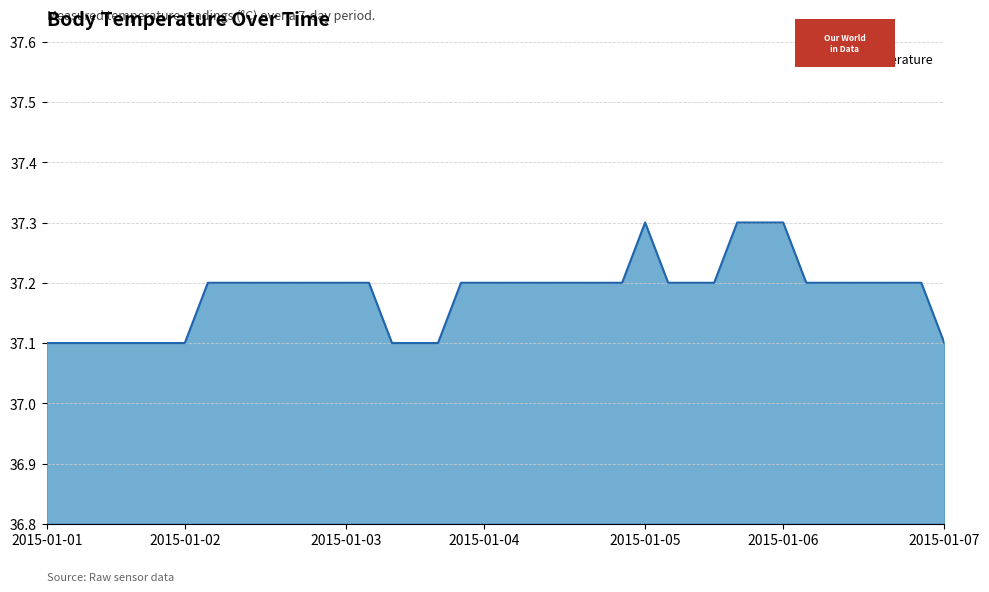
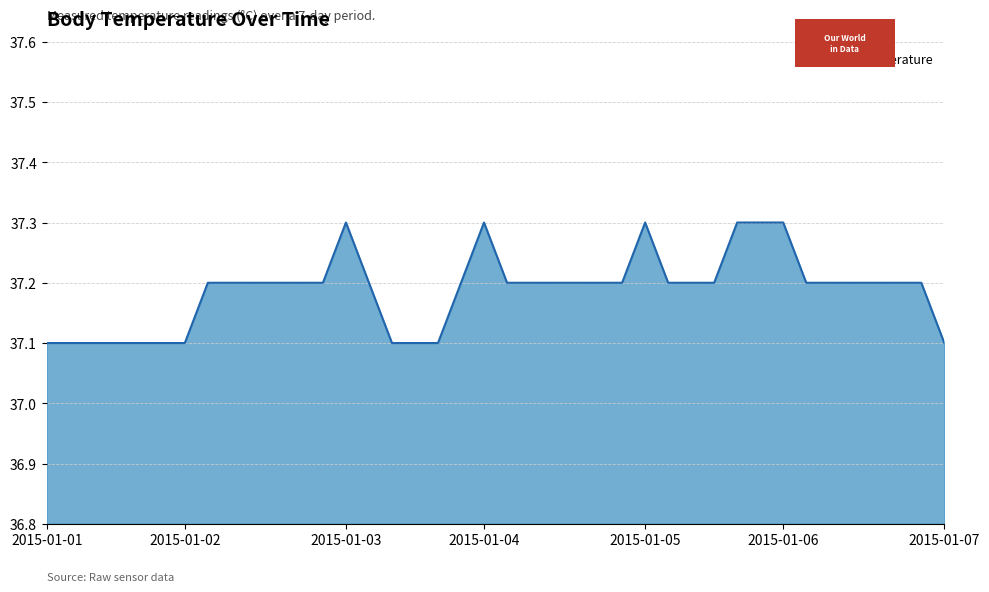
  {
    "2015-01-01": 37.1,
    "2015-01-02": 37.1,
-   "2015-01-03": 37.2,
-   "2015-01-04": 37.2,
+   "2015-01-03": 37.3,
+   "2015-01-04": 37.3,
    "2015-01-05": 37.3,
    "2015-01-06": 37.3,
    "2015-01-07": 37.1
  }
